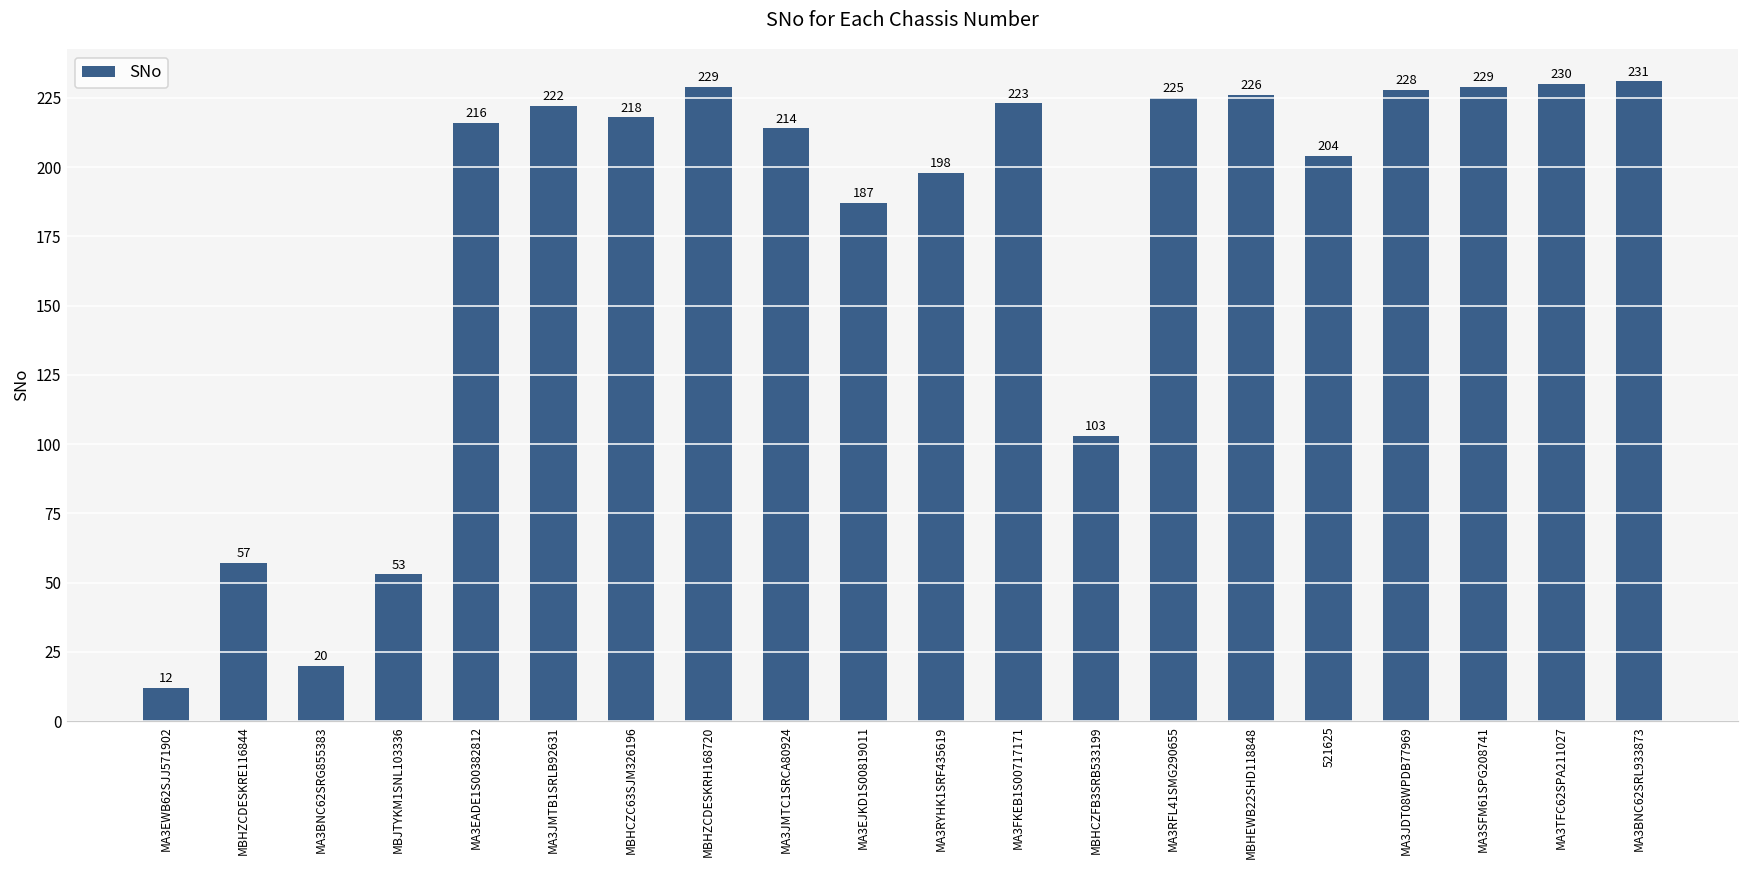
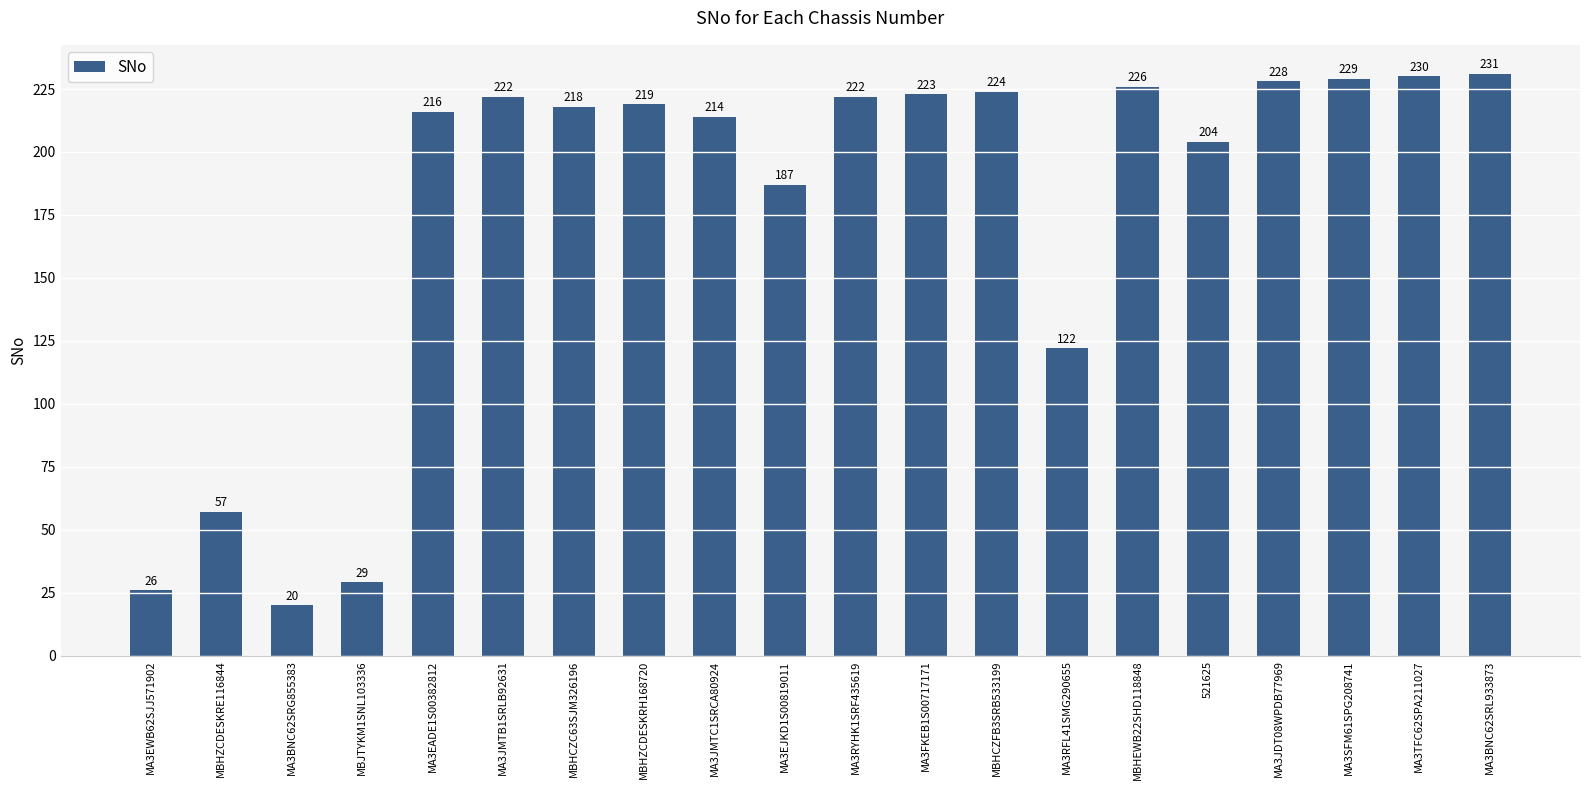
  {
-   "MA3EWB62SJJ571902": 12,
+   "MA3EWB62SJJ571902": 26,
    "MBHZCDESKRE116844": 57,
    "MA3BNC62SRG855383": 20,
-   "MBJTYKM1SNL103336": 53,
+   "MBJTYKM1SNL103336": 29,
    "MA3EADE1S00382812": 216,
    "MA3JMTB1SRLB92631": 222,
    "MBHCZC63SJM326196": 218,
-   "MBHZCDESKRH168720": 229,
+   "MBHZCDESKRH168720": 219,
    "MA3JMTC1SRCA80924": 214,
    "MA3EJKD1S00819011": 187,
-   "MA3RYHK1SRF435619": 198,
+   "MA3RYHK1SRF435619": 222,
    "MA3FKEB1S00717171": 223,
-   "MBHCZFB3SRB533199": 103,
-   "MA3RFL41SMG290655": 225,
+   "MBHCZFB3SRB533199": 224,
+   "MA3RFL41SMG290655": 122,
    "MBHEWB22SHD118848": 226,
    "521625": 204,
    "MA3JDT08WPDB77969": 228,
    "MA3SFM61SPG208741": 229,
    "MA3TFC62SPA211027": 230,
    "MA3BNC62SRL933873": 231
  }
